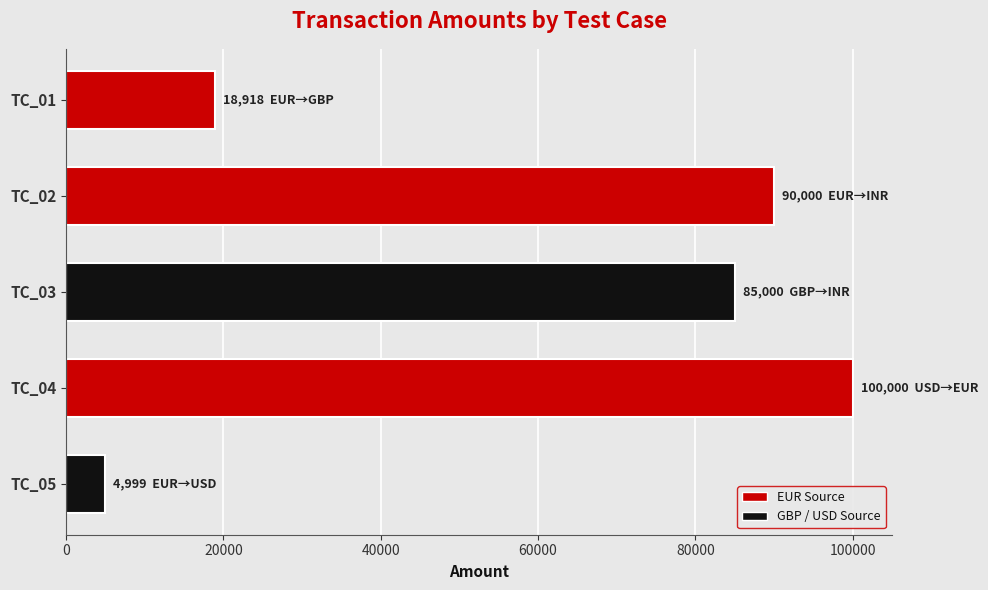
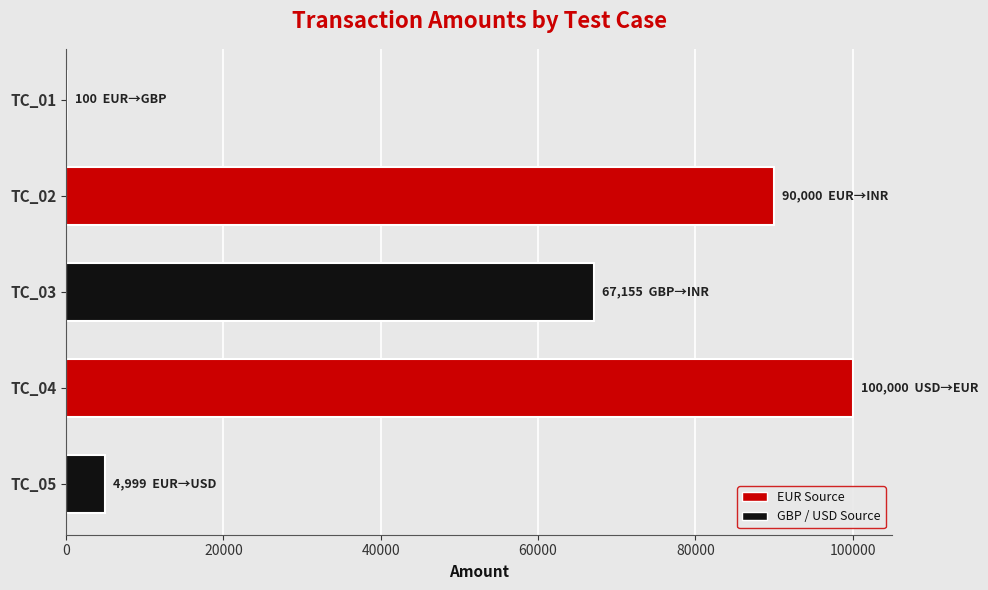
  {
-   "TC_01": "18,918",
+   "TC_01": "100",
    "TC_02": "90,000",
-   "TC_03": "85,000",
+   "TC_03": "67,155",
    "TC_04": "100,000",
    "TC_05": "4,999"
  }
